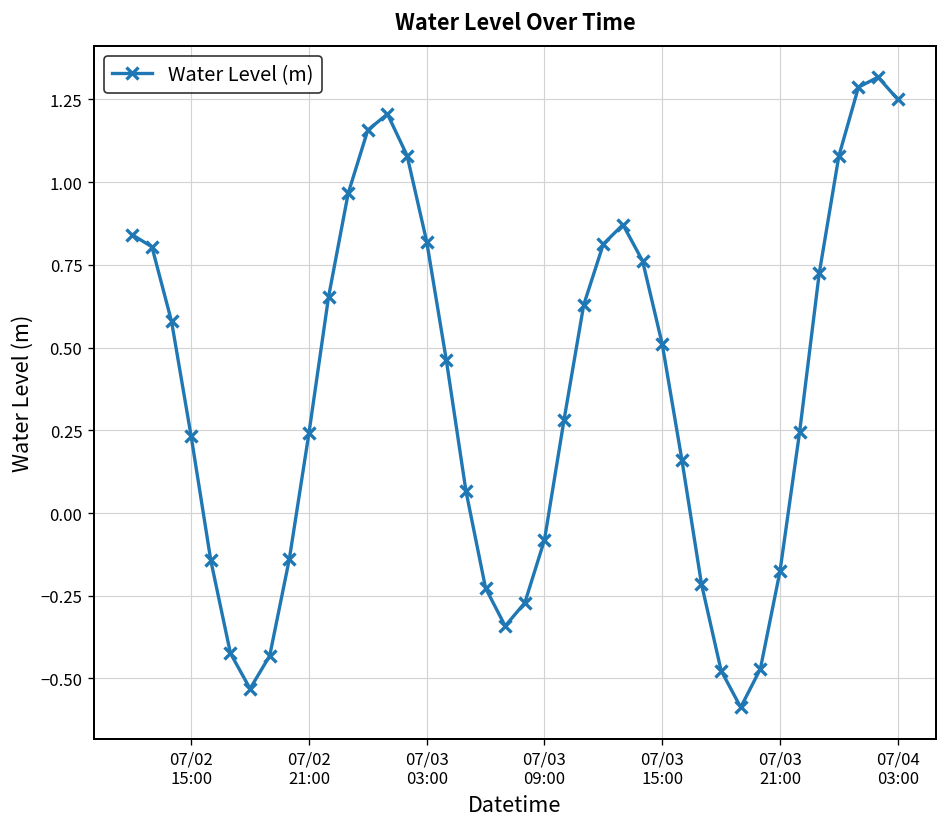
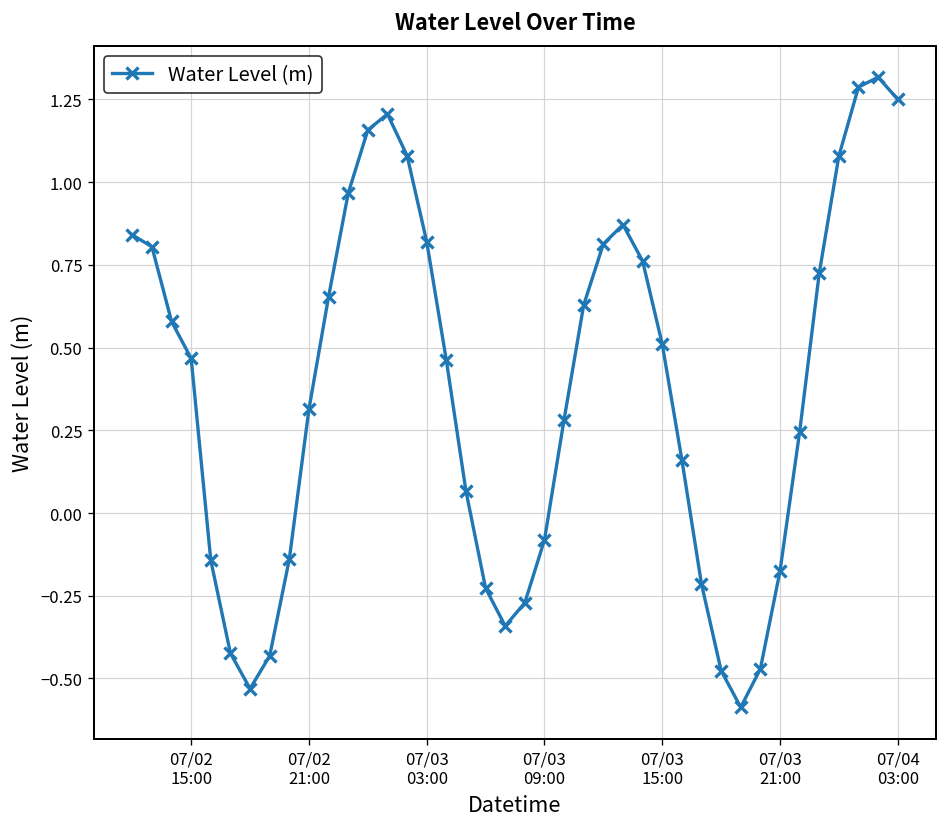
  {
-   "07/02 15:00": 0.23,
-   "07/02 21:00": 0.24,
+   "07/02 15:00": 0.47,
+   "07/02 21:00": 0.31,
    "07/03 03:00": 0.82,
    "07/03 09:00": -0.08,
    "07/03 15:00": 0.51,
    "07/03 21:00": -0.18,
    "07/04 03:00": 1.25
  }
